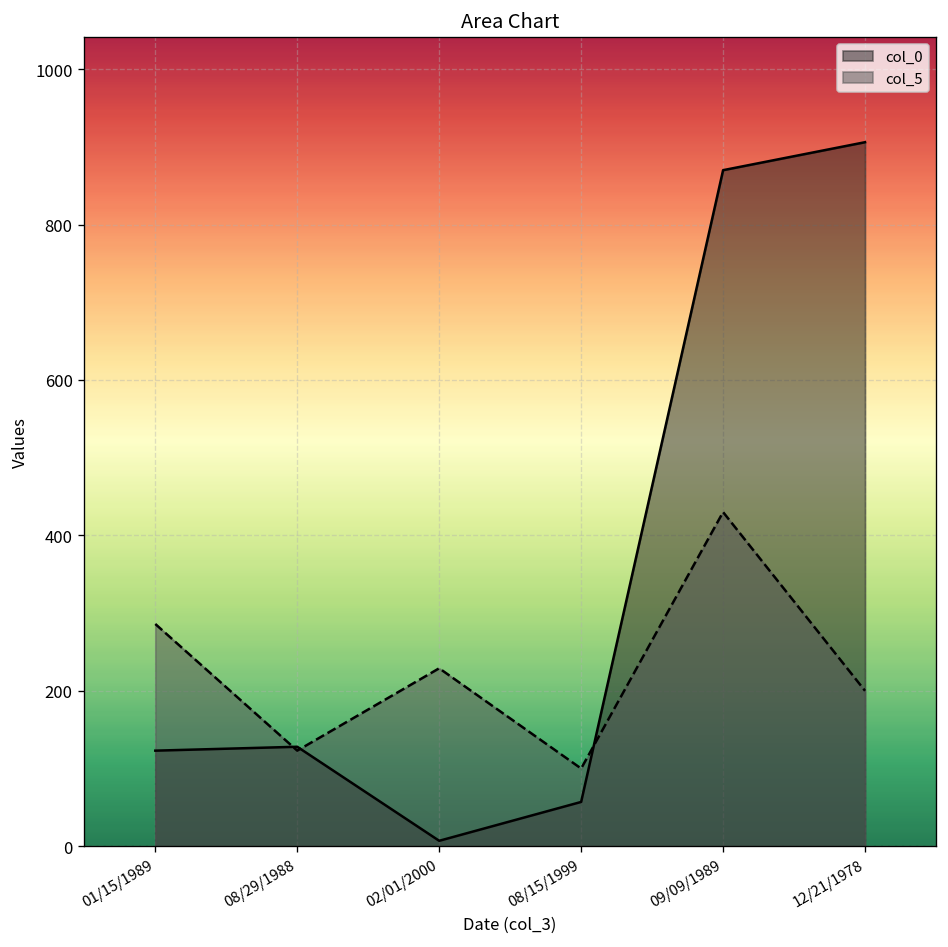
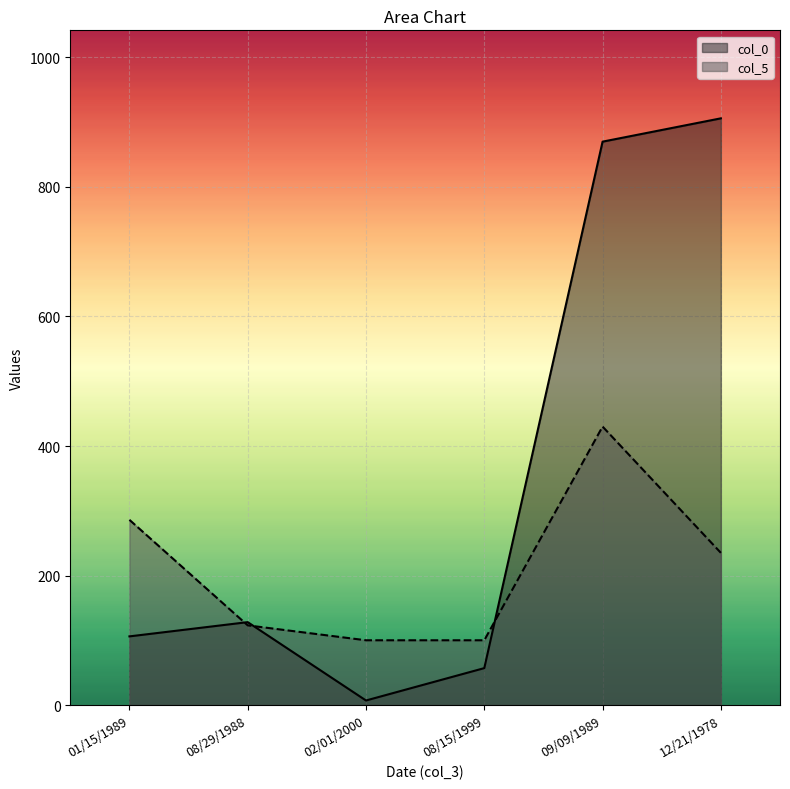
  {
    "col_0": {
-     "01/15/1989": 120,
+     "01/15/1989": 110,
      "08/29/1988": 130,
      "02/01/2000": 10,
      "08/15/1999": 60,
      "09/09/1989": 870,
      "12/21/1978": 910
    },
    "col_5": {
      "01/15/1989": 290,
      "08/29/1988": 120,
-     "02/01/2000": 230,
+     "02/01/2000": 100,
      "08/15/1999": 100,
      "09/09/1989": 430,
-     "12/21/1978": 200
+     "12/21/1978": 240
    }
  }
